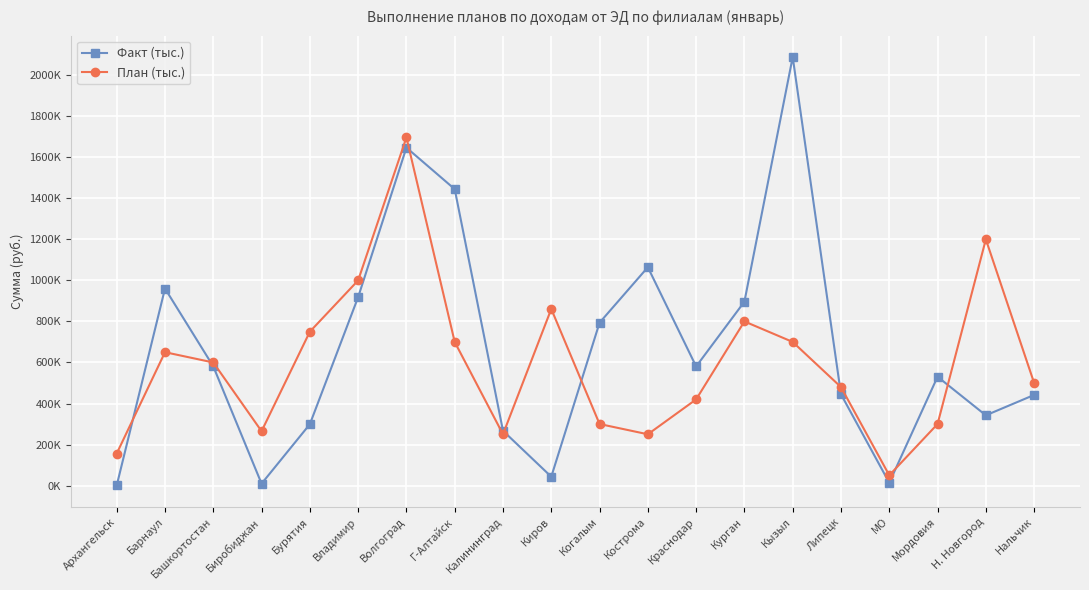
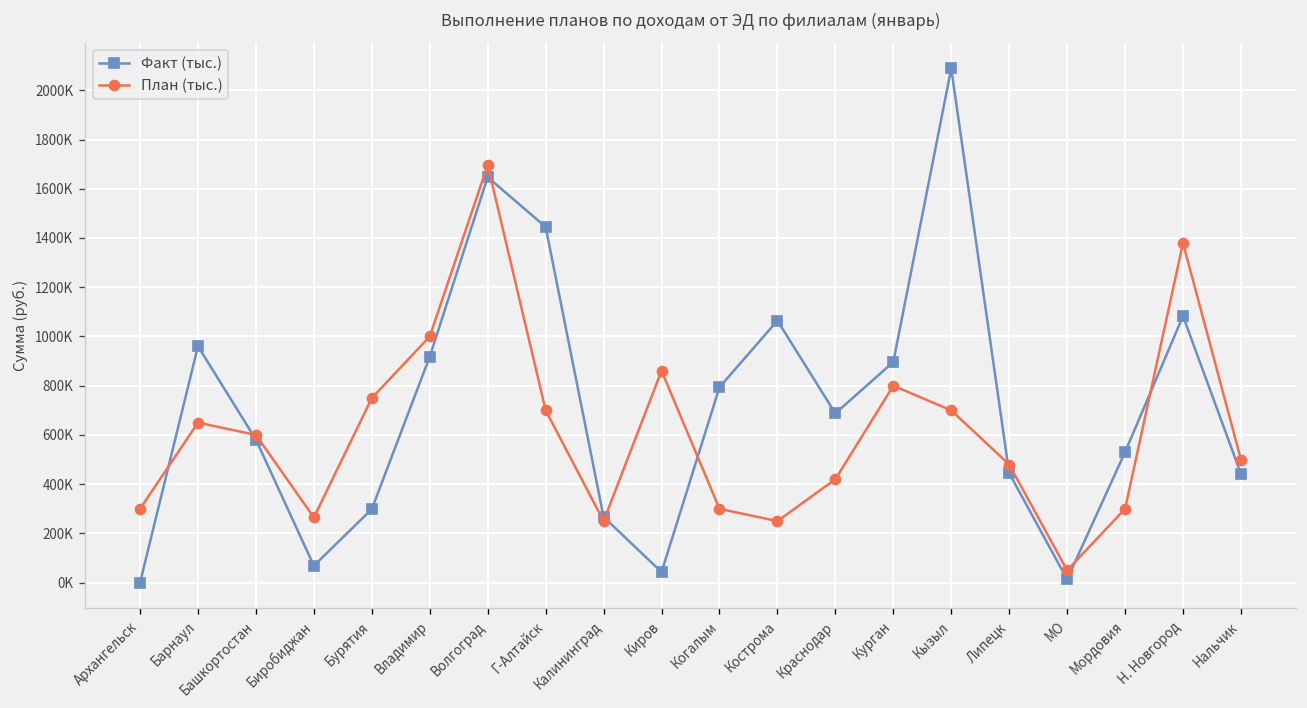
  {
    "Факт (тыс.)": {
      "Архангельск": 0,
      "Барнаул": 960000,
      "Башкортостан": 580000,
-     "Биробиджан": 10000,
+     "Биробиджан": 70000,
      "Бурятия": 300000,
      "Владимир": 920000,
      "Волгоград": 1650000,
      "Г-Алтайск": 1440000,
      "Калининград": 270000,
      "Киров": 40000,
      "Когалым": 790000,
      "Кострома": 1060000,
-     "Краснодар": 580000,
+     "Краснодар": 690000,
      "Курган": 900000,
      "Кызыл": 2090000,
      "Липецк": 440000,
      "МО": 10000,
      "Мордовия": 530000,
-     "Н. Новгород": 340000,
+     "Н. Новгород": 1080000,
      "Нальчик": 440000
    },
    "План (тыс.)": {
-     "Архангельск": 160000,
+     "Архангельск": 300000,
      "Барнаул": 650000,
      "Башкортостан": 600000,
      "Биробиджан": 270000,
      "Бурятия": 750000,
      "Владимир": 1000000,
      "Волгоград": 1700000,
      "Г-Алтайск": 700000,
      "Калининград": 250000,
      "Киров": 860000,
      "Когалым": 300000,
      "Кострома": 250000,
      "Краснодар": 420000,
      "Курган": 800000,
      "Кызыл": 700000,
      "Липецк": 480000,
      "МО": 50000,
      "Мордовия": 300000,
-     "Н. Новгород": 1200000,
+     "Н. Новгород": 1380000,
      "Нальчик": 500000
    }
  }
